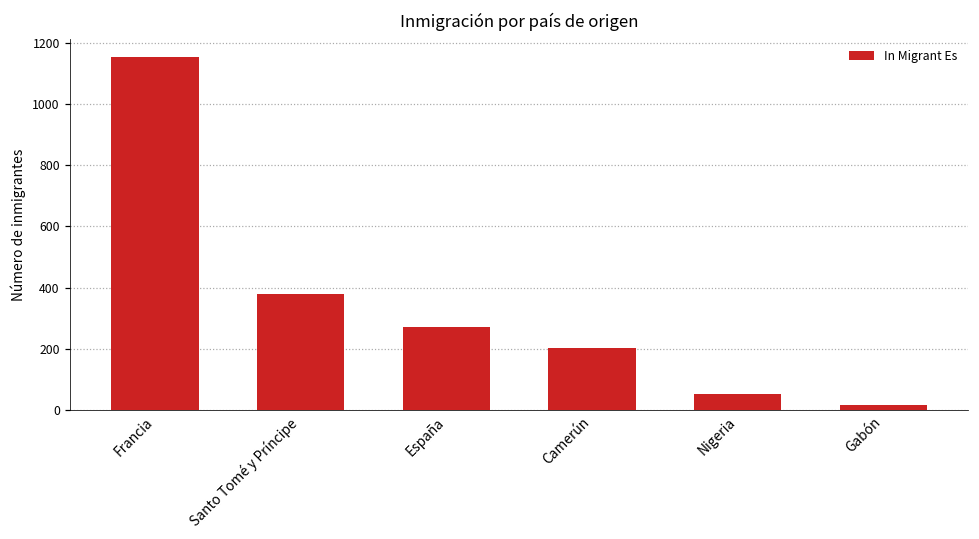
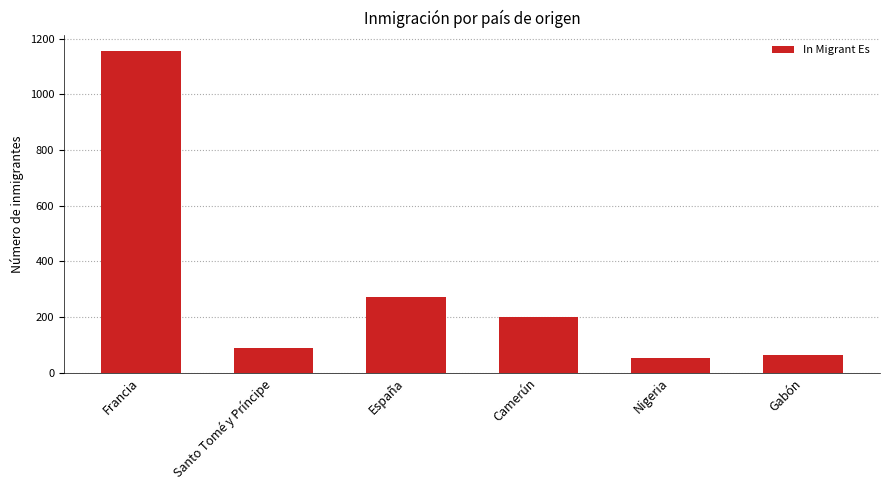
  {
    "Francia": 1150,
-   "Santo Tomé y Príncipe": 380,
+   "Santo Tomé y Príncipe": 90,
    "España": 270,
    "Camerún": 200,
    "Nigeria": 50,
-   "Gabón": 20
+   "Gabón": 70
  }
